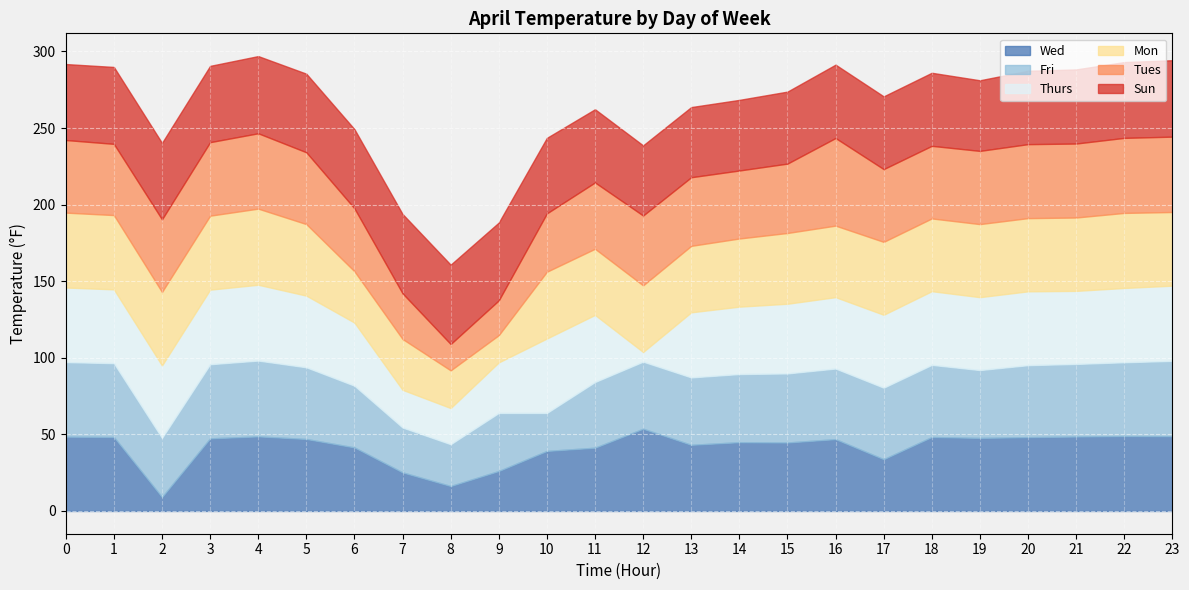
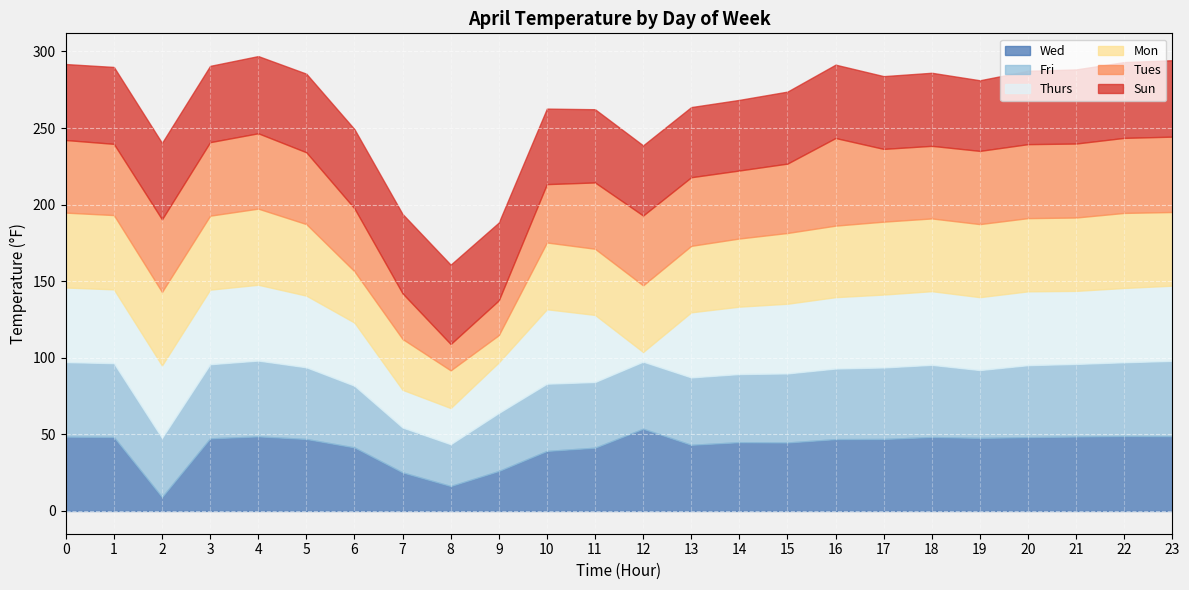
  {
    "Wed": {
      "0": 49,
      "1": 48,
      "2": 9,
      "3": 47,
      "4": 49,
      "5": 47,
      "6": 42,
      "7": 25,
      "8": 16,
      "9": 26,
      "10": 39,
      "11": 41,
      "12": 54,
      "13": 43,
      "14": 45,
      "15": 45,
      "16": 47,
-     "17": 34,
+     "17": 47,
      "18": 48,
      "19": 48,
      "20": 48,
      "21": 49,
      "22": 49,
      "23": 49
    },
    "Fri": {
      "0": 49,
      "1": 48,
      "2": 39,
      "3": 48,
      "4": 50,
      "5": 47,
      "6": 40,
      "7": 29,
      "8": 27,
      "9": 38,
-     "10": 25,
+     "10": 44,
      "11": 43,
      "12": 44,
      "13": 44,
      "14": 45,
      "15": 45,
      "16": 46,
      "17": 47,
      "18": 47,
      "19": 44,
      "20": 47,
      "21": 47,
      "22": 48,
      "23": 49
    },
    "Thurs": {
      "0": 49,
      "1": 48,
      "2": 47,
      "3": 49,
      "4": 49,
      "5": 47,
      "6": 41,
      "7": 25,
      "8": 24,
      "9": 33,
      "10": 49,
      "11": 44,
      "12": 6,
      "13": 42,
      "14": 44,
      "15": 46,
      "16": 47,
      "17": 48,
      "18": 48,
      "19": 48,
      "20": 48,
      "21": 48,
      "22": 49,
      "23": 49
    },
    "Mon": {
      "0": 49,
      "1": 49,
      "2": 48,
      "3": 48,
      "4": 50,
      "5": 47,
      "6": 34,
      "7": 33,
      "8": 25,
      "9": 18,
      "10": 44,
      "11": 43,
      "12": 44,
      "13": 43,
      "14": 45,
      "15": 46,
      "16": 47,
      "17": 48,
      "18": 48,
      "19": 48,
      "20": 48,
      "21": 48,
      "22": 49,
      "23": 48
    },
    "Tues": {
      "0": 47,
      "1": 47,
      "2": 47,
      "3": 48,
      "4": 49,
      "5": 47,
      "6": 41,
      "7": 30,
      "8": 17,
      "9": 23,
      "10": 38,
      "11": 43,
      "12": 46,
      "13": 45,
      "14": 44,
      "15": 45,
      "16": 57,
      "17": 48,
      "18": 47,
      "19": 48,
      "20": 48,
      "21": 48,
      "22": 49,
      "23": 49
    },
    "Sun": {
      "0": 50,
      "1": 50,
      "2": 50,
      "3": 50,
      "4": 50,
      "5": 51,
      "6": 52,
      "7": 52,
      "8": 52,
      "9": 51,
      "10": 49,
      "11": 48,
      "12": 46,
      "13": 46,
      "14": 46,
      "15": 47,
      "16": 48,
      "17": 47,
      "18": 48,
      "19": 46,
      "23": 50
    }
  }
